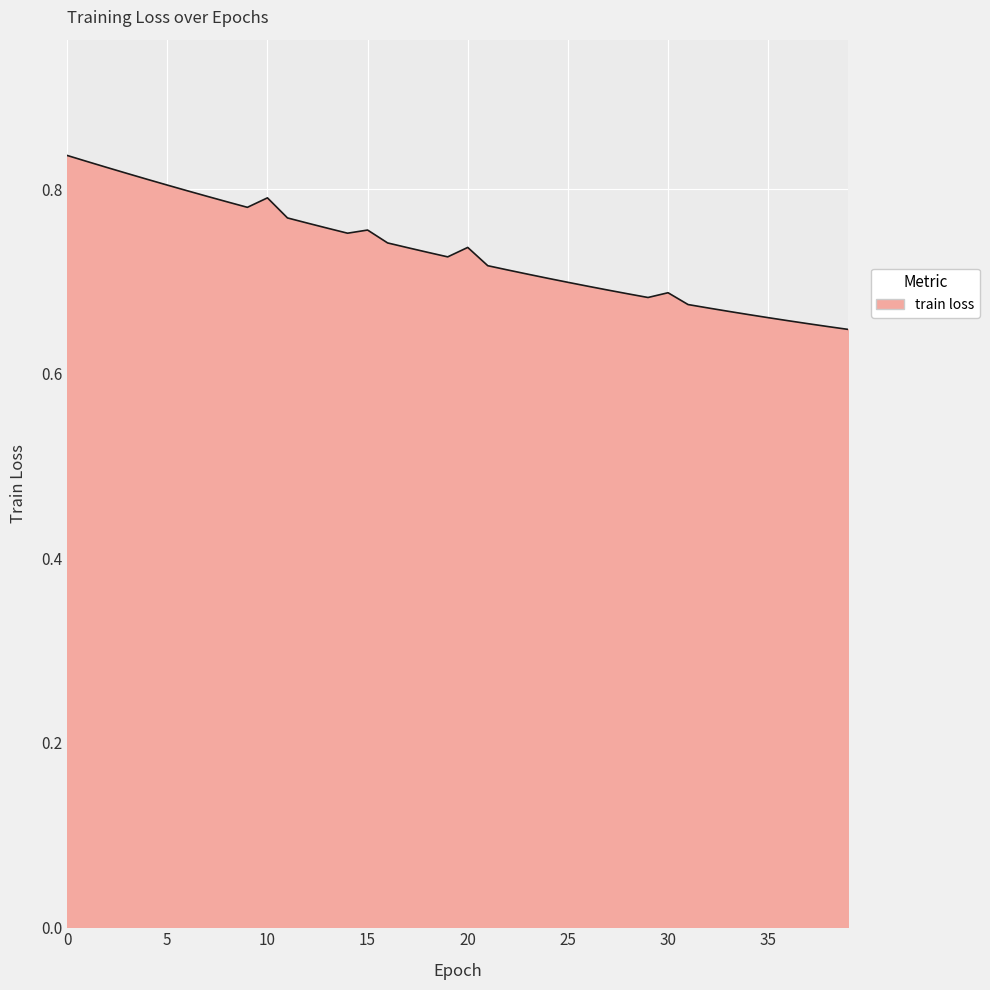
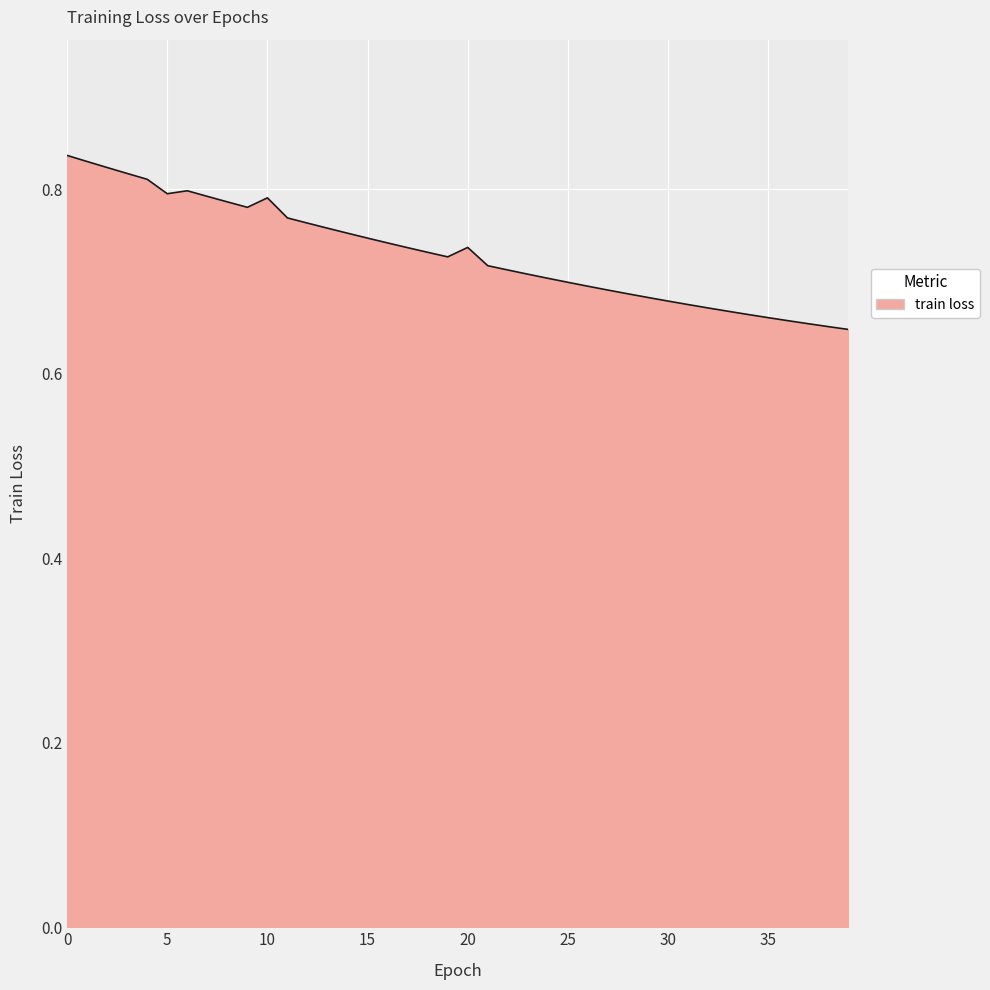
  {
    "0": 0.84,
-   "5": 0.80,
+   "5": 0.79,
    "10": 0.79,
-   "15": 0.76,
+   "15": 0.75,
    "20": 0.74,
    "25": 0.70,
-   "30": 0.69,
+   "30": 0.68,
    "35": 0.66
  }
